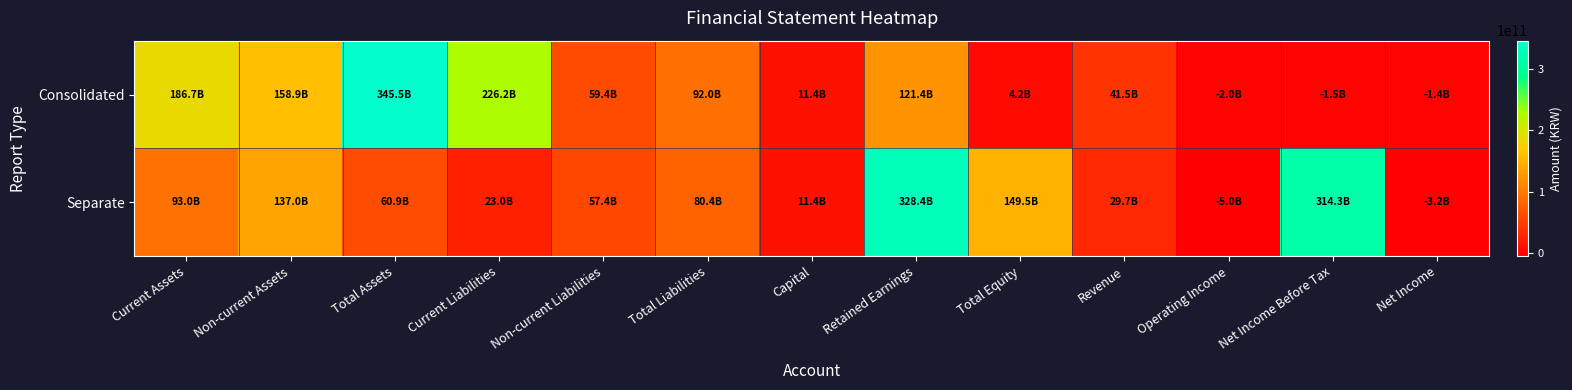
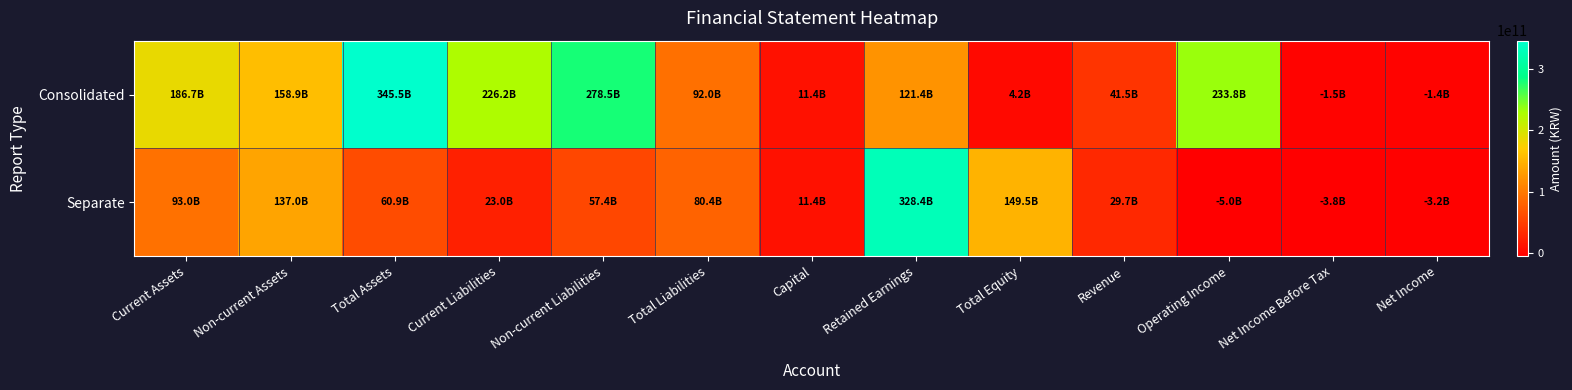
  {
    "Consolidated": {
      "Current Assets": "186.7B",
      "Non-current Assets": "158.9B",
      "Total Assets": "345.5B",
      "Current Liabilities": "226.2B",
-     "Non-current Liabilities": "59.4B",
+     "Non-current Liabilities": "278.5B",
      "Total Liabilities": "92.0B",
      "Capital": "11.4B",
      "Retained Earnings": "121.4B",
      "Total Equity": "4.2B",
      "Revenue": "41.5B",
-     "Operating Income": "-2.0B",
+     "Operating Income": "233.8B",
      "Net Income Before Tax": "-1.5B",
      "Net Income": "-1.4B"
    },
    "Separate": {
      "Current Assets": "93.0B",
      "Non-current Assets": "137.0B",
      "Total Assets": "60.9B",
      "Current Liabilities": "23.0B",
      "Non-current Liabilities": "57.4B",
      "Total Liabilities": "80.4B",
      "Capital": "11.4B",
      "Retained Earnings": "328.4B",
      "Total Equity": "149.5B",
      "Revenue": "29.7B",
      "Operating Income": "-5.0B",
-     "Net Income Before Tax": "314.3B",
+     "Net Income Before Tax": "-3.8B",
      "Net Income": "-3.2B"
    }
  }
